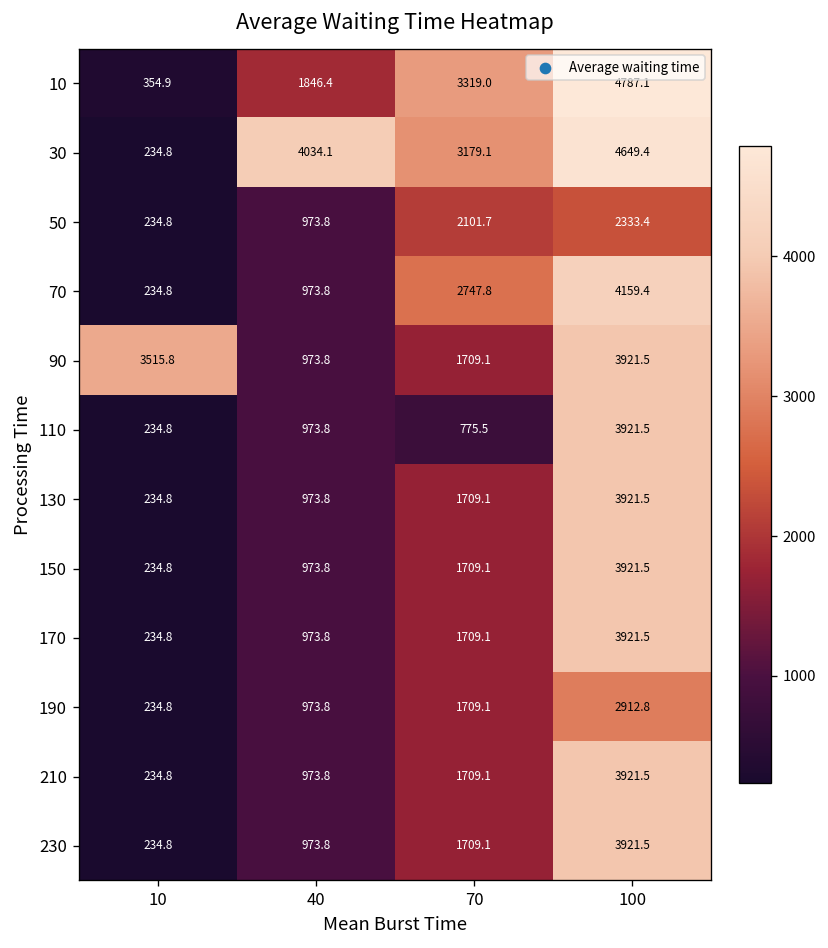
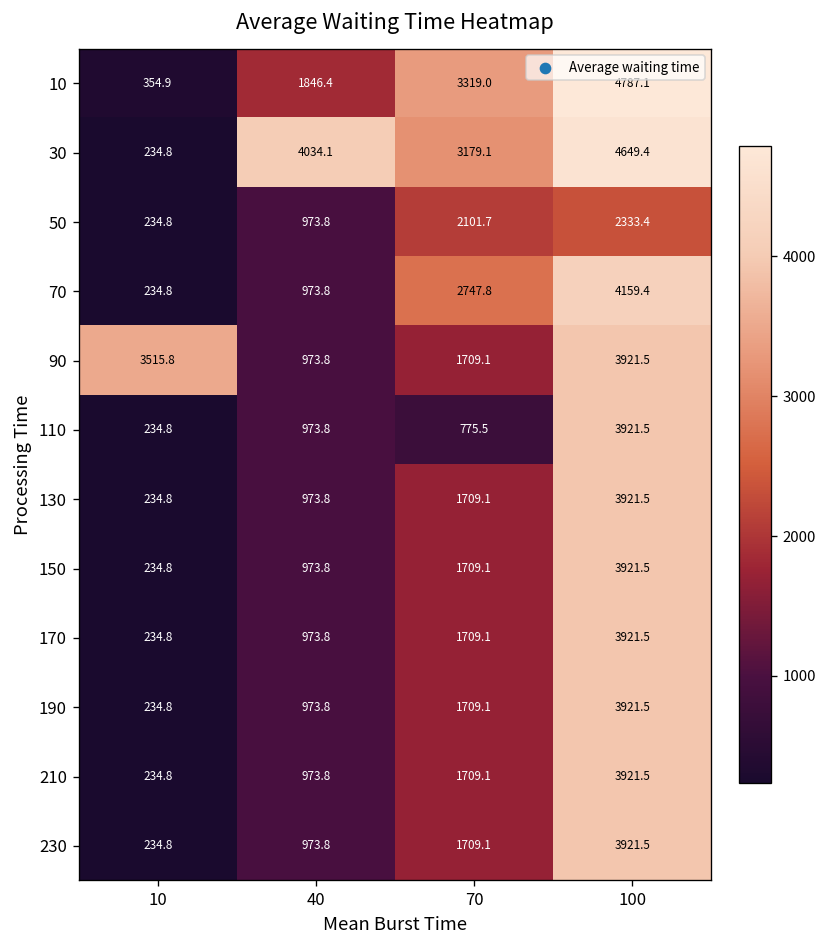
  {
    "10": {
      "10": 354.9,
      "40": 1846.4,
      "70": 3319.0
    },
    "30": {
      "10": 234.8,
      "40": 4034.1,
      "70": 3179.1,
      "100": 4649.4
    },
    "50": {
      "10": 234.8,
      "40": 973.8,
      "70": 2101.7,
      "100": 2333.4
    },
    "70": {
      "10": 234.8,
      "40": 973.8,
      "70": 2747.8,
      "100": 4159.4
    },
    "90": {
      "10": 3515.8,
      "40": 973.8,
      "70": 1709.1,
      "100": 3921.5
    },
    "110": {
      "10": 234.8,
      "40": 973.8,
      "70": 775.5,
      "100": 3921.5
    },
    "130": {
      "10": 234.8,
      "40": 973.8,
      "70": 1709.1,
      "100": 3921.5
    },
    "150": {
      "10": 234.8,
      "40": 973.8,
      "70": 1709.1,
      "100": 3921.5
    },
    "170": {
      "10": 234.8,
      "40": 973.8,
      "70": 1709.1,
      "100": 3921.5
    },
    "190": {
      "10": 234.8,
      "40": 973.8,
      "70": 1709.1,
-     "100": 2912.8
+     "100": 3921.5
    },
    "210": {
      "10": 234.8,
      "40": 973.8,
      "70": 1709.1,
      "100": 3921.5
    },
    "230": {
      "10": 234.8,
      "40": 973.8,
      "70": 1709.1,
      "100": 3921.5
    }
  }
